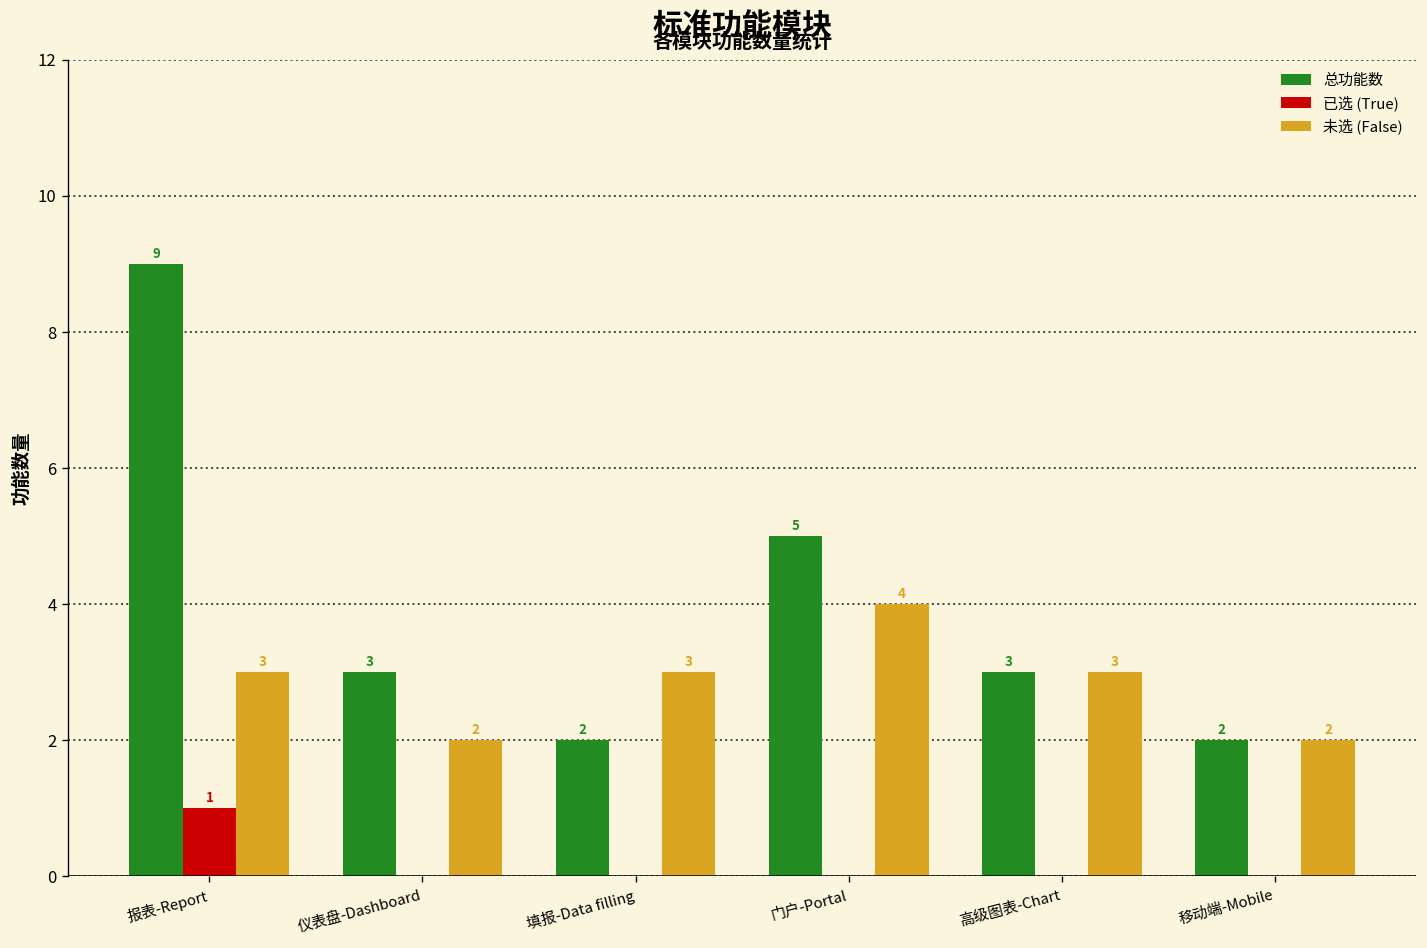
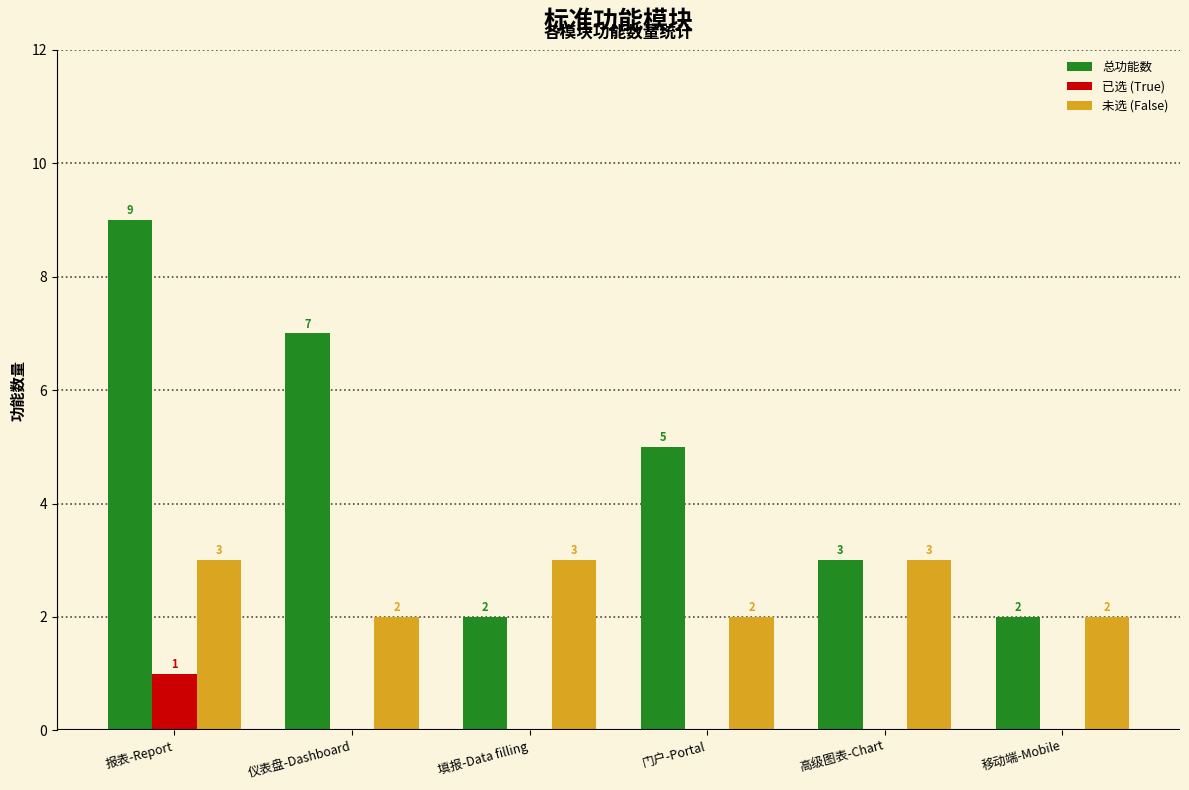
  {
    "总功能数": {
      "报表-Report": 9,
-     "仪表盘-Dashboard": 3,
+     "仪表盘-Dashboard": 7,
      "填报-Data filling": 2,
      "门户-Portal": 5,
      "高级图表-Chart": 3,
      "移动端-Mobile": 2
    },
    "已选 (True)": {
      "报表-Report": 1
    },
    "未选 (False)": {
      "报表-Report": 3,
      "仪表盘-Dashboard": 2,
      "填报-Data filling": 3,
-     "门户-Portal": 4,
+     "门户-Portal": 2,
      "高级图表-Chart": 3,
      "移动端-Mobile": 2
    }
  }
